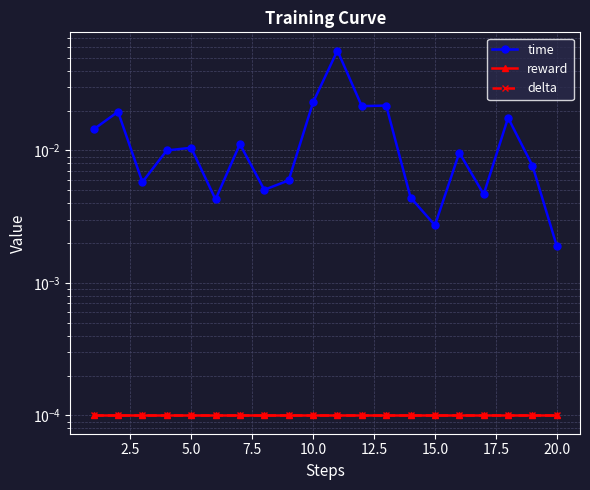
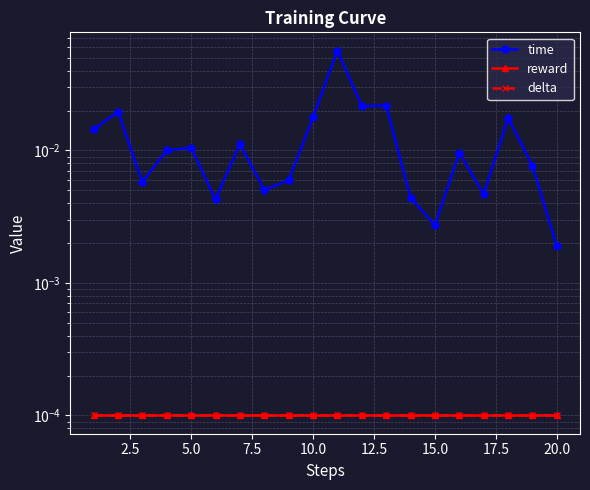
  {
    "time": {
      "5.0": 0.010,
-     "10.0": 0.023,
+     "10.0": 0.018,
      "15.0": 0.0027,
      "20.0": 0.0019
    },
    "delta": {
      "5.0": 0.00010,
      "10.0": 0.00010,
      "15.0": 0.00010,
      "20.0": 0.00010
    }
  }
